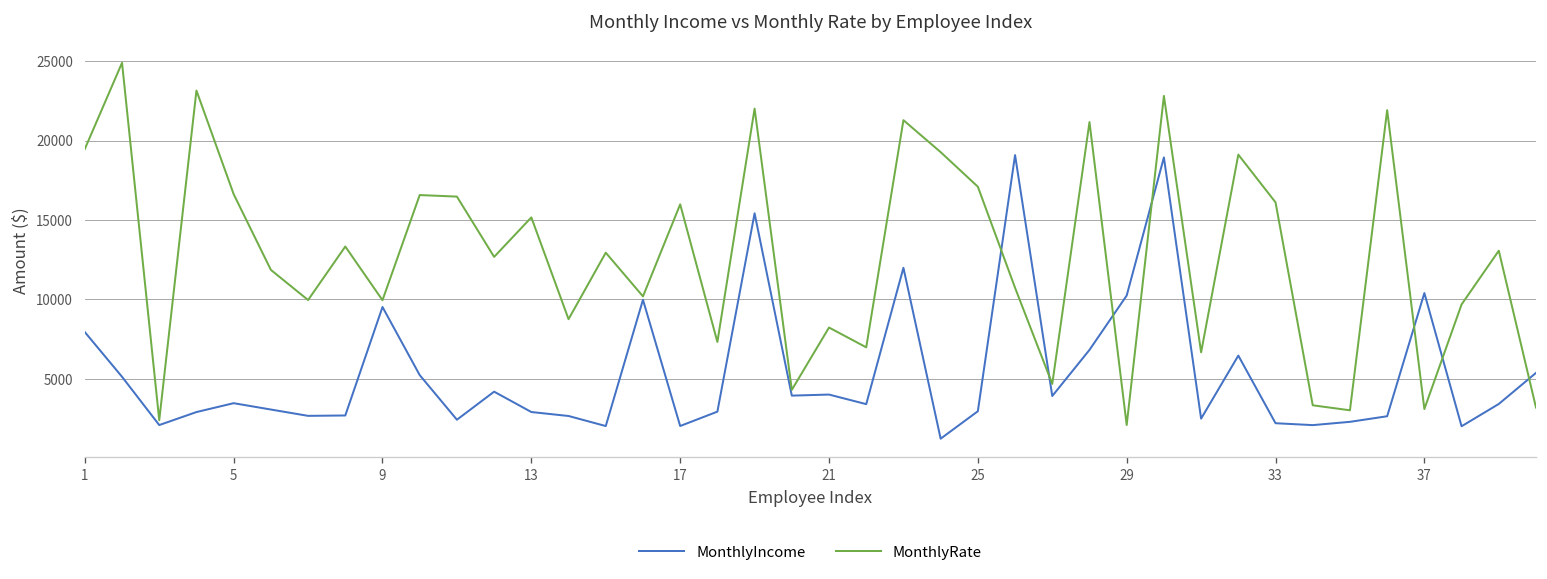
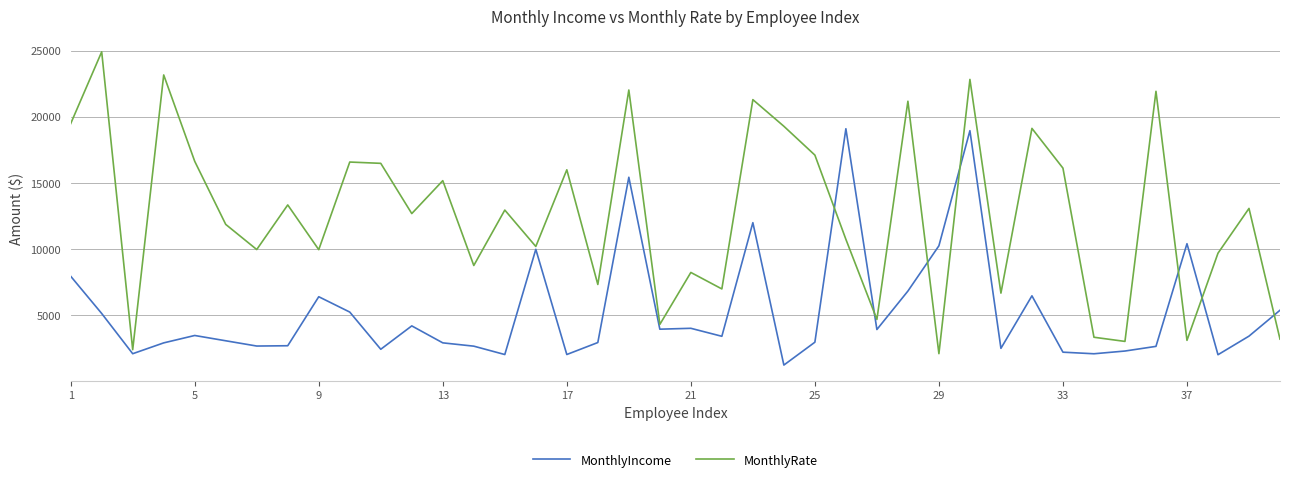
  {
    "MonthlyIncome": {
      "1": 7900,
      "5": 3500,
-     "9": 9500,
+     "9": 6400,
      "13": 2900,
      "17": 2000,
      "21": 4000,
      "25": 3000,
      "29": 10200,
      "33": 2200,
      "37": 10400
    },
    "MonthlyRate": {
      "1": 19500,
      "5": 16600,
      "9": 10000,
      "13": 15200,
      "17": 16000,
      "21": 8200,
      "25": 17100,
      "29": 2100,
      "33": 16100,
      "37": 3100
    }
  }
